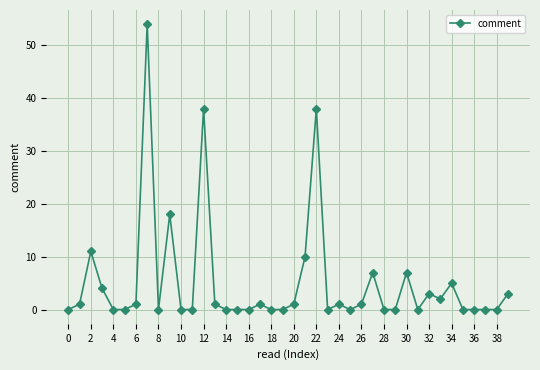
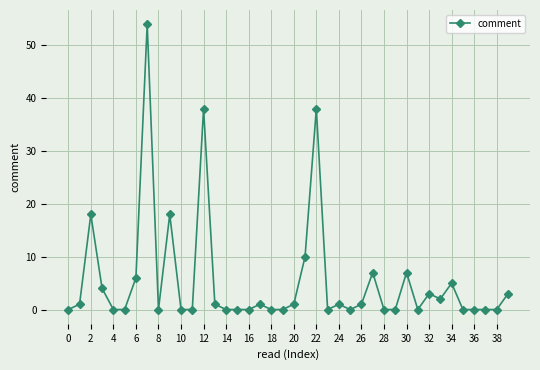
  {
    "0": 0,
-   "2": 11,
+   "2": 18,
    "4": 0,
-   "6": 1,
+   "6": 6,
    "8": 0,
    "10": 0,
    "12": 38,
    "14": 0,
    "16": 0,
    "18": 0,
    "20": 1,
    "22": 38,
    "24": 1,
    "26": 1,
    "28": 0,
    "30": 7,
    "32": 3,
    "34": 5,
    "36": 0,
    "38": 0
  }
